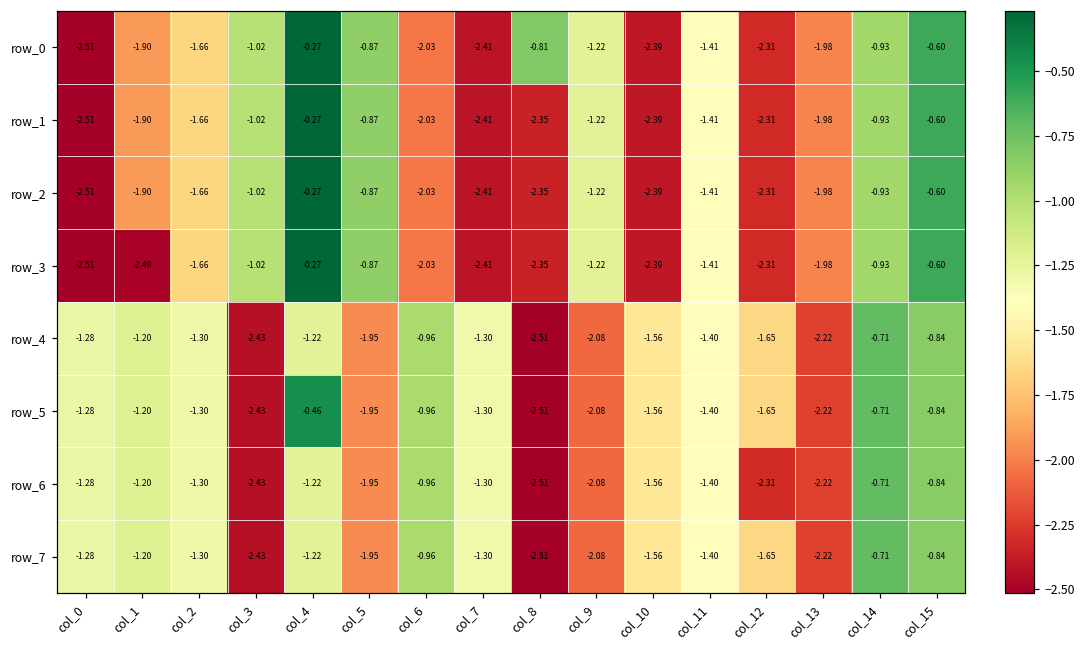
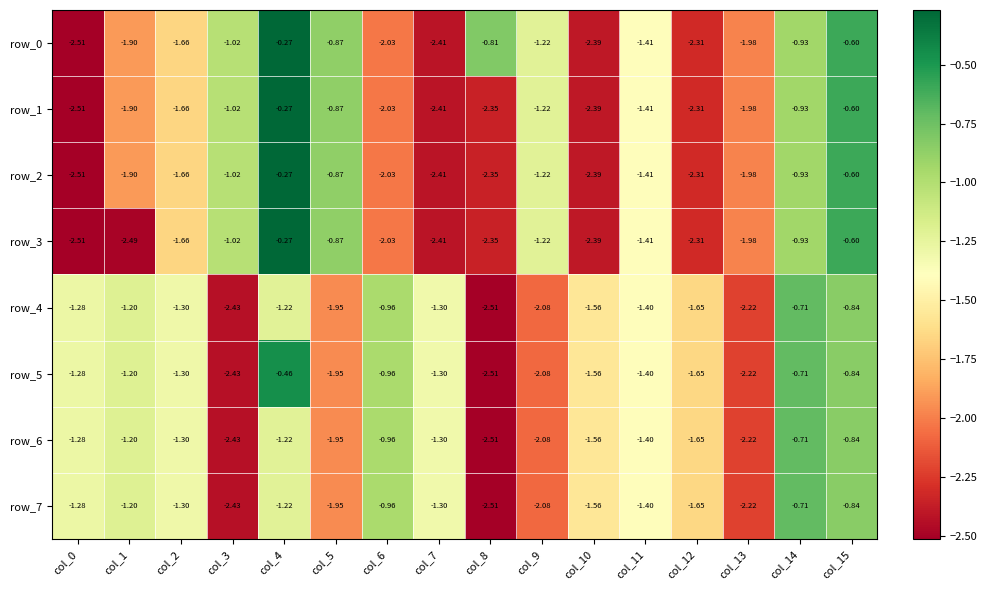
  {
    "row_0": {
      "col_0": -2.51,
      "col_1": -1.90,
      "col_2": -1.66,
      "col_3": -1.02,
      "col_4": -0.27,
      "col_5": -0.87,
      "col_6": -2.03,
      "col_7": -2.41,
      "col_8": -0.81,
      "col_9": -1.22,
      "col_10": -2.39,
      "col_11": -1.41,
      "col_12": -2.31,
      "col_13": -1.98,
      "col_14": -0.93,
      "col_15": -0.60
    },
    "row_1": {
      "col_0": -2.51,
      "col_1": -1.90,
      "col_2": -1.66,
      "col_3": -1.02,
      "col_4": -0.27,
      "col_5": -0.87,
      "col_6": -2.03,
      "col_7": -2.41,
      "col_8": -2.35,
      "col_9": -1.22,
      "col_10": -2.39,
      "col_11": -1.41,
      "col_12": -2.31,
      "col_13": -1.98,
      "col_14": -0.93,
      "col_15": -0.60
    },
    "row_2": {
      "col_0": -2.51,
      "col_1": -1.90,
      "col_2": -1.66,
      "col_3": -1.02,
      "col_4": -0.27,
      "col_5": -0.87,
      "col_6": -2.03,
      "col_7": -2.41,
      "col_8": -2.35,
      "col_9": -1.22,
      "col_10": -2.39,
      "col_11": -1.41,
      "col_12": -2.31,
      "col_13": -1.98,
      "col_14": -0.93,
      "col_15": -0.60
    },
    "row_3": {
      "col_0": -2.51,
      "col_1": -2.49,
      "col_2": -1.66,
      "col_3": -1.02,
      "col_4": -0.27,
      "col_5": -0.87,
      "col_6": -2.03,
      "col_7": -2.41,
      "col_8": -2.35,
      "col_9": -1.22,
      "col_10": -2.39,
      "col_11": -1.41,
      "col_12": -2.31,
      "col_13": -1.98,
      "col_14": -0.93,
      "col_15": -0.60
    },
    "row_4": {
      "col_0": -1.28,
      "col_1": -1.20,
      "col_2": -1.30,
      "col_3": -2.43,
      "col_4": -1.22,
      "col_5": -1.95,
      "col_6": -0.96,
      "col_7": -1.30,
      "col_8": -2.51,
      "col_9": -2.08,
      "col_10": -1.56,
      "col_11": -1.40,
      "col_12": -1.65,
      "col_13": -2.22,
      "col_14": -0.71,
      "col_15": -0.84
    },
    "row_5": {
      "col_0": -1.28,
      "col_1": -1.20,
      "col_2": -1.30,
      "col_3": -2.43,
      "col_4": -0.46,
      "col_5": -1.95,
      "col_6": -0.96,
      "col_7": -1.30,
      "col_8": -2.51,
      "col_9": -2.08,
      "col_10": -1.56,
      "col_11": -1.40,
      "col_12": -1.65,
      "col_13": -2.22,
      "col_14": -0.71,
      "col_15": -0.84
    },
    "row_6": {
      "col_0": -1.28,
      "col_1": -1.20,
      "col_2": -1.30,
      "col_3": -2.43,
      "col_4": -1.22,
      "col_5": -1.95,
      "col_6": -0.96,
      "col_7": -1.30,
      "col_8": -2.51,
      "col_9": -2.08,
      "col_10": -1.56,
      "col_11": -1.40,
-     "col_12": -2.31,
+     "col_12": -1.65,
      "col_13": -2.22,
      "col_14": -0.71,
      "col_15": -0.84
    },
    "row_7": {
      "col_0": -1.28,
      "col_1": -1.20,
      "col_2": -1.30,
      "col_3": -2.43,
      "col_4": -1.22,
      "col_5": -1.95,
      "col_6": -0.96,
      "col_7": -1.30,
      "col_8": -2.51,
      "col_9": -2.08,
      "col_10": -1.56,
      "col_11": -1.40,
      "col_12": -1.65,
      "col_13": -2.22,
      "col_14": -0.71,
      "col_15": -0.84
    }
  }
